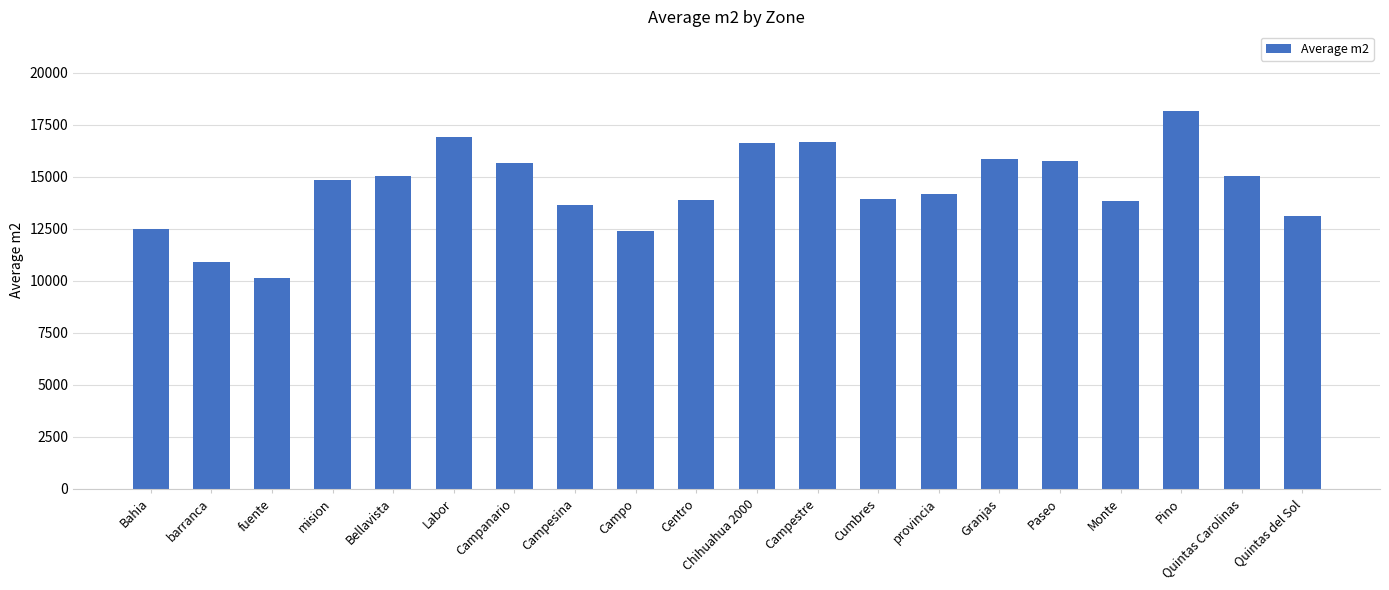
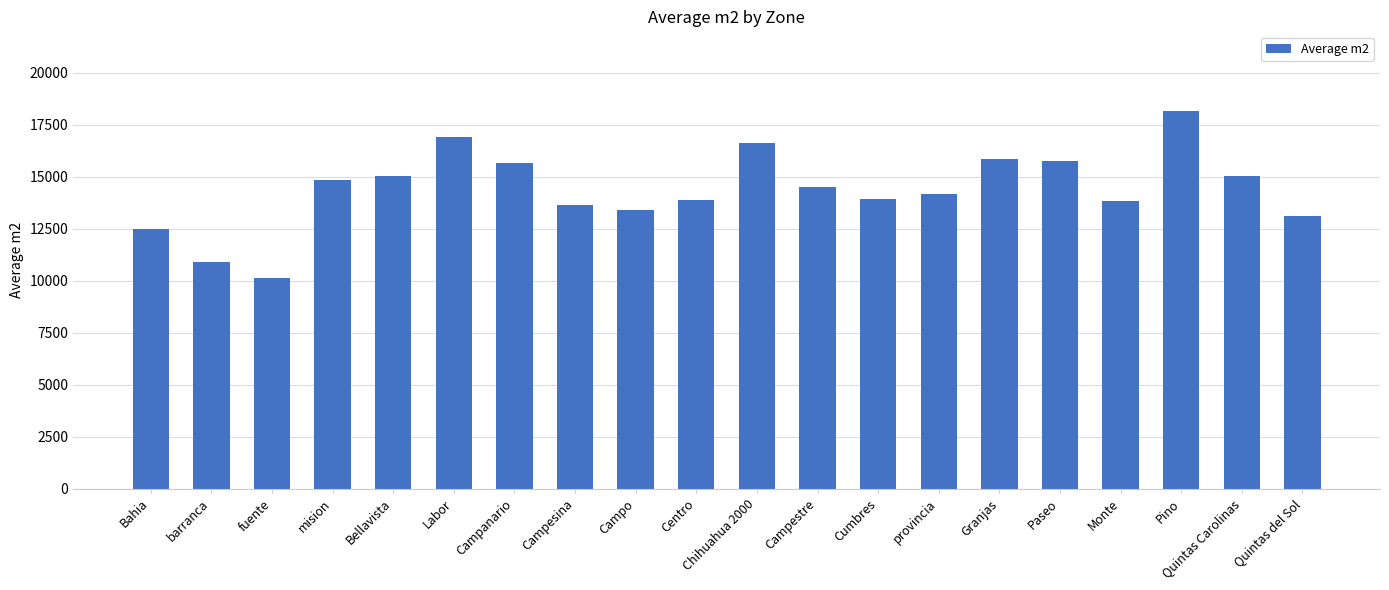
  {
    "Bahia": 12500,
    "barranca": 10900,
    "fuente": 10100,
    "mision": 14800,
    "Bellavista": 15000,
    "Labor": 16900,
    "Campanario": 15700,
    "Campesina": 13600,
-   "Campo": 12400,
+   "Campo": 13400,
    "Centro": 13900,
    "Chihuahua 2000": 16600,
-   "Campestre": 16700,
+   "Campestre": 14500,
    "Cumbres": 14000,
    "provincia": 14200,
    "Granjas": 15900,
    "Paseo": 15800,
    "Monte": 13900,
    "Pino": 18200,
    "Quintas Carolinas": 15100,
    "Quintas del Sol": 13100
  }
